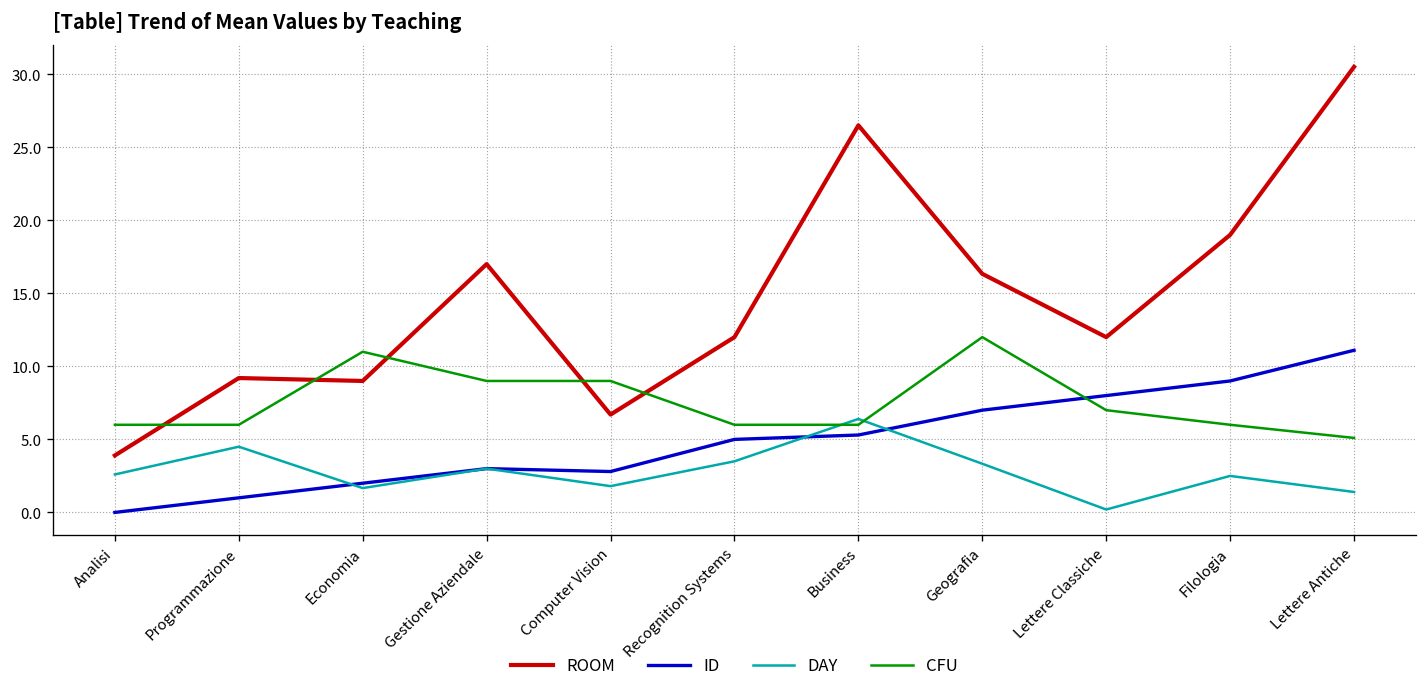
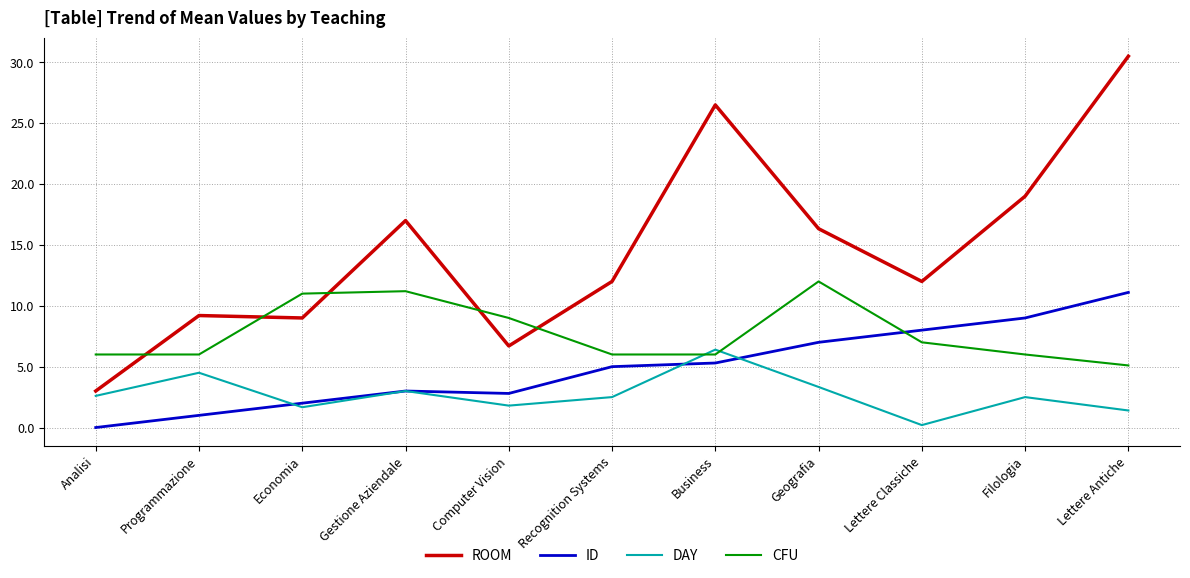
  {
    "ROOM": {
-     "Analisi": 3.9,
+     "Analisi": 3.0,
      "Programmazione": 9.2,
      "Economia": 9.0,
      "Gestione Aziendale": 17.0,
      "Computer Vision": 6.7,
      "Recognition Systems": 12.0,
      "Business": 26.5,
      "Geografia": 16.3,
      "Lettere Classiche": 12.0,
      "Filologia": 19.0,
      "Lettere Antiche": 30.5
    },
    "ID": {
      "Analisi": 0.0,
      "Programmazione": 1.0,
      "Economia": 2.0,
      "Computer Vision": 2.8,
      "Recognition Systems": 5.0,
      "Business": 5.3,
      "Geografia": 7.0,
      "Lettere Classiche": 8.0,
      "Filologia": 9.0,
      "Lettere Antiche": 11.1
    },
    "DAY": {
      "Analisi": 2.6,
      "Programmazione": 4.5,
      "Economia": 1.7,
      "Computer Vision": 1.8,
-     "Recognition Systems": 3.5,
+     "Recognition Systems": 2.5,
      "Business": 6.4,
      "Geografia": 3.3,
      "Lettere Classiche": 0.2,
      "Filologia": 2.5,
      "Lettere Antiche": 1.4
    },
    "CFU": {
      "Analisi": 6.0,
      "Programmazione": 6.0,
      "Economia": 11.0,
-     "Gestione Aziendale": 9.0,
+     "Gestione Aziendale": 11.2,
      "Computer Vision": 9.0,
      "Recognition Systems": 6.0,
      "Business": 6.0,
      "Geografia": 12.0,
      "Lettere Classiche": 7.0,
      "Filologia": 6.0,
      "Lettere Antiche": 5.1
    }
  }
